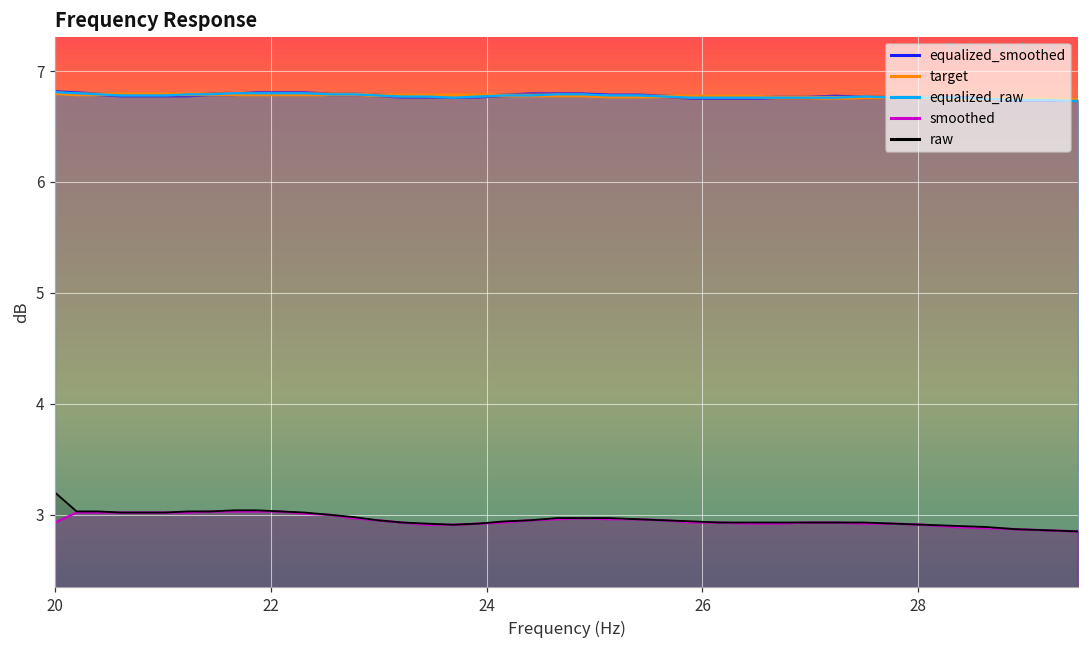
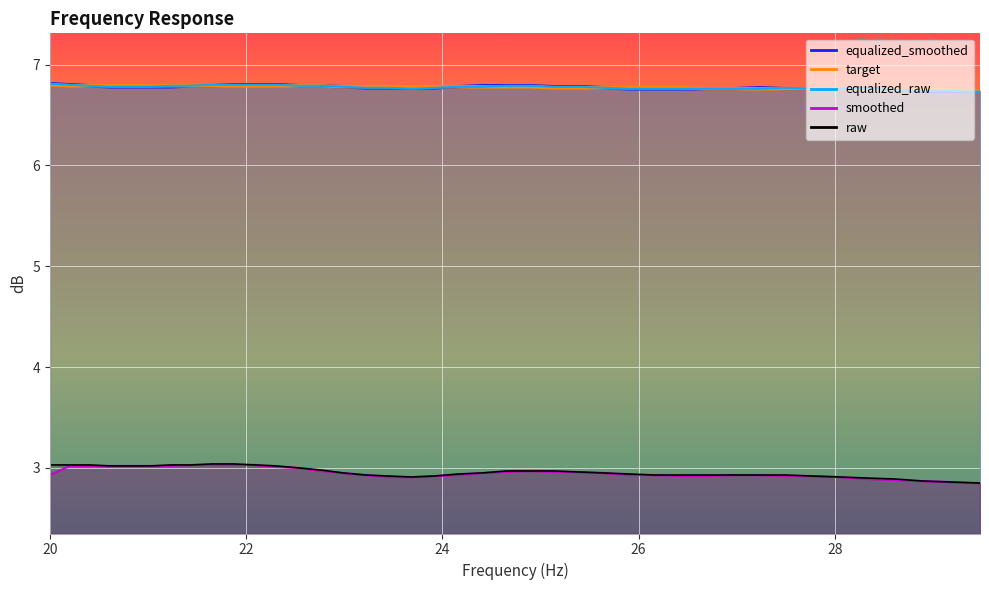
  {
    "smoothed": {
      "20": 2.93
    },
    "raw": {
-     "20": 3.20
+     "20": 3.03
    }
  }
